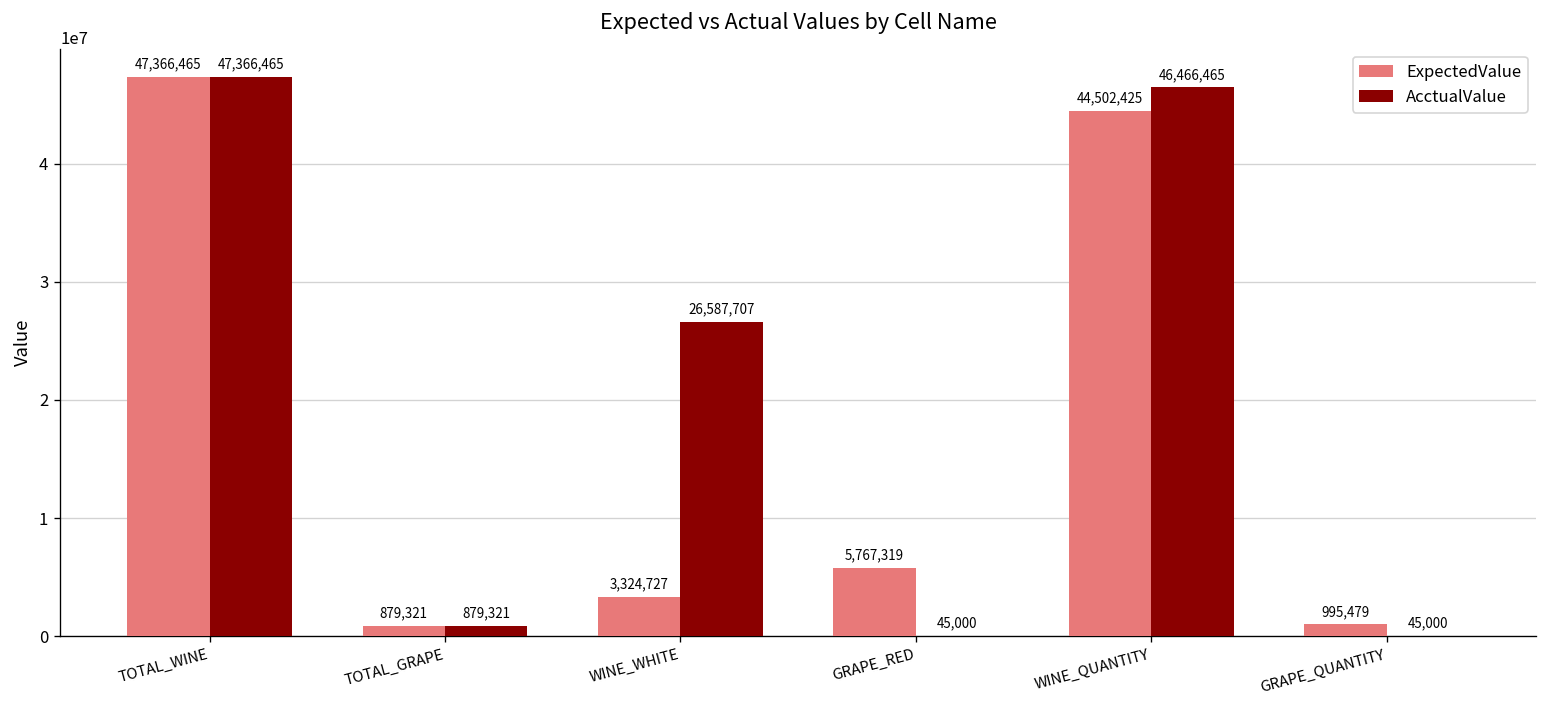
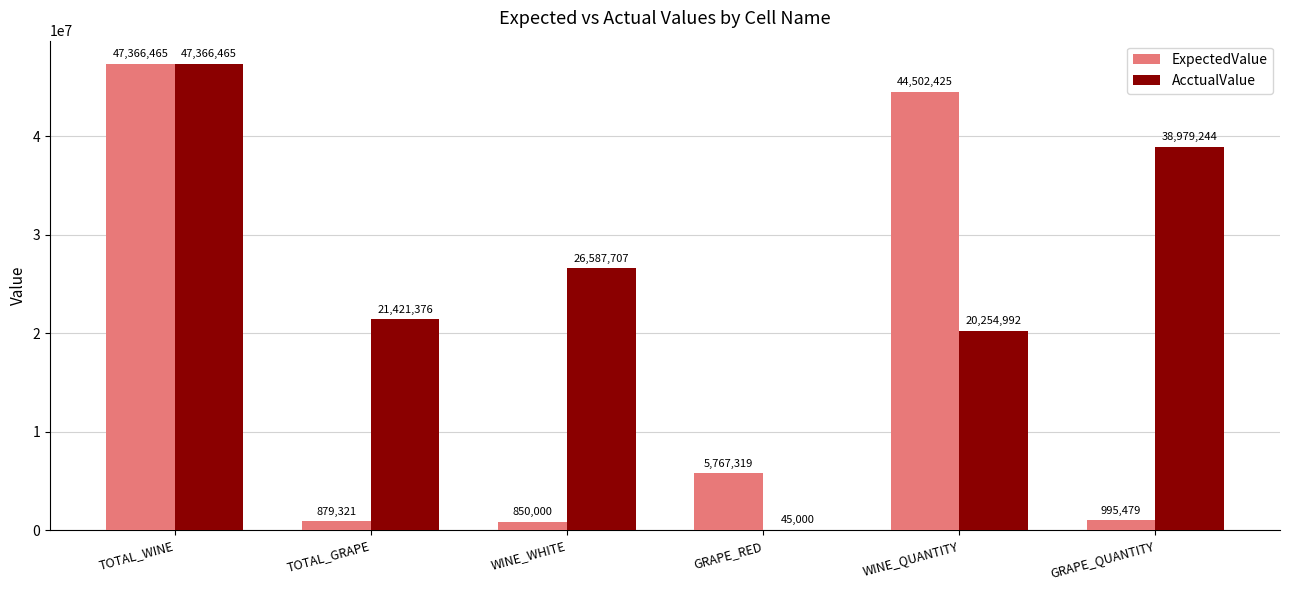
  {
    "ExpectedValue": {
      "TOTAL_WINE": "47,366,465",
      "TOTAL_GRAPE": "879,321",
-     "WINE_WHITE": "3,324,727",
+     "WINE_WHITE": "850,000",
      "GRAPE_RED": "5,767,319",
      "WINE_QUANTITY": "44,502,425",
      "GRAPE_QUANTITY": "995,479"
    },
    "AcctualValue": {
      "TOTAL_WINE": "47,366,465",
-     "TOTAL_GRAPE": "879,321",
+     "TOTAL_GRAPE": "21,421,376",
      "WINE_WHITE": "26,587,707",
      "GRAPE_RED": "45,000",
-     "WINE_QUANTITY": "46,466,465",
-     "GRAPE_QUANTITY": "45,000"
+     "WINE_QUANTITY": "20,254,992",
+     "GRAPE_QUANTITY": "38,979,244"
    }
  }
